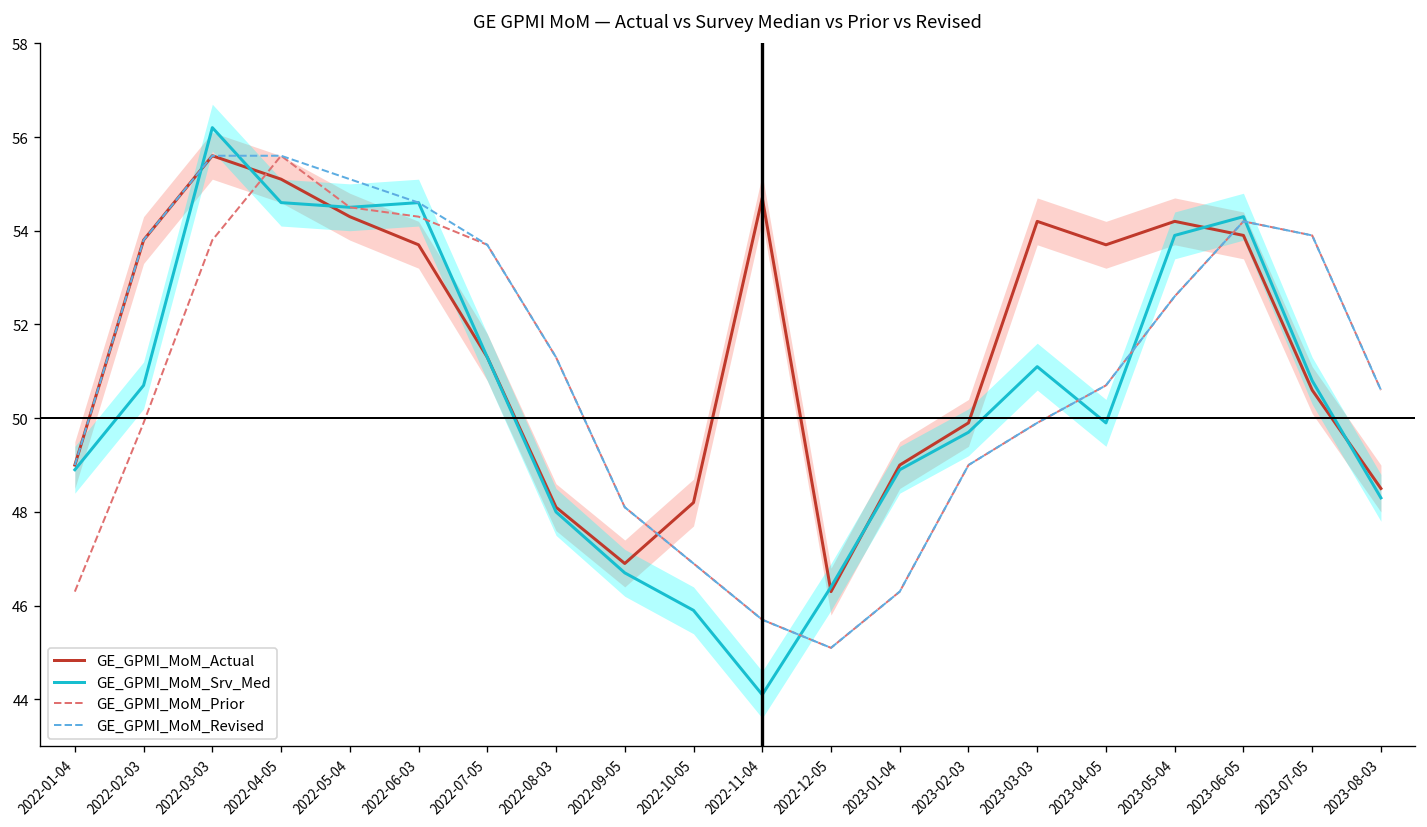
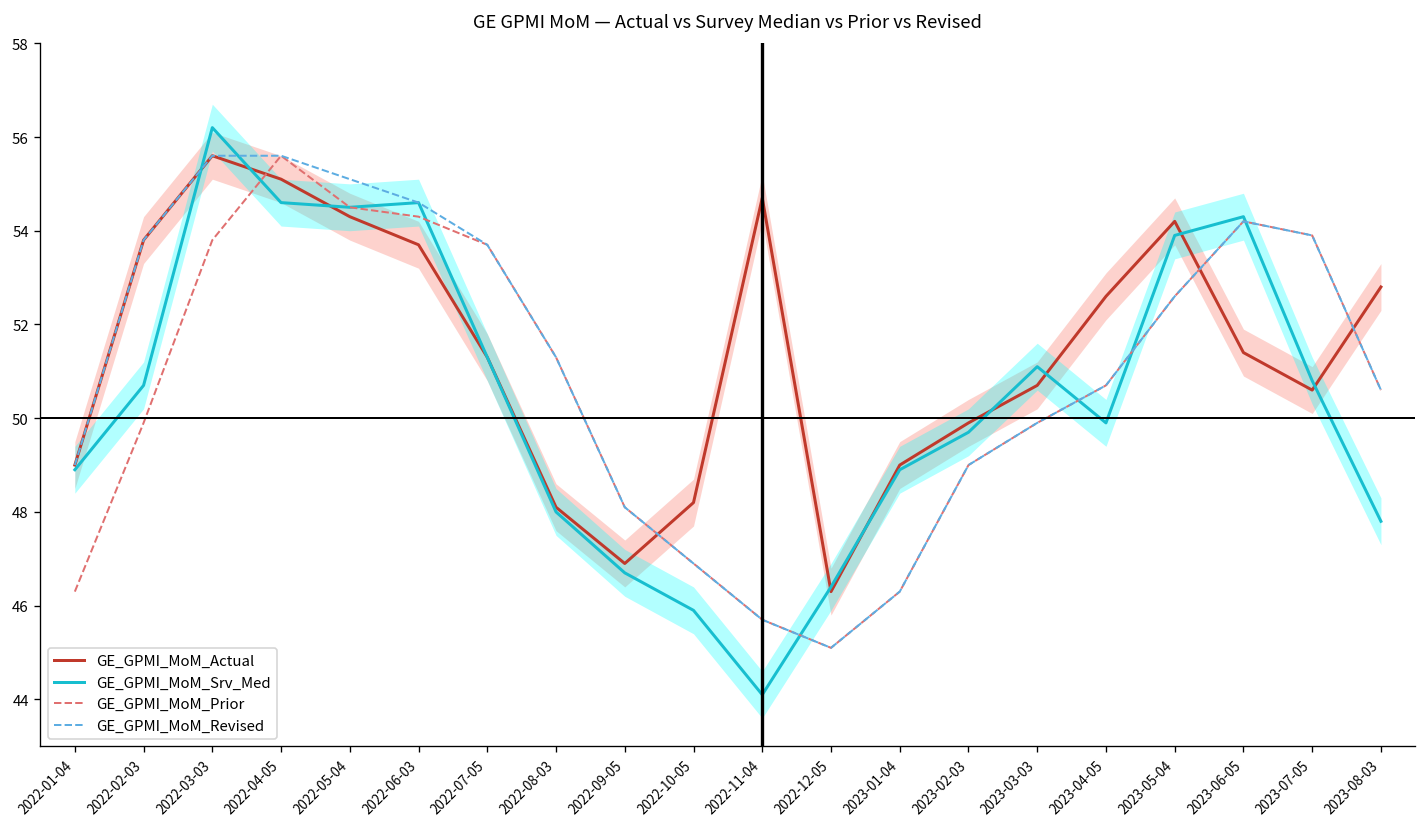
  {
    "GE_GPMI_MoM_Actual": {
      "2022-05-04": 54.3,
      "2022-06-03": 53.7,
      "2022-08-03": 48.1,
      "2022-09-05": 46.9,
      "2022-10-05": 48.2,
      "2022-11-04": 54.7,
      "2022-12-05": 46.3,
      "2023-01-04": 49.0,
      "2023-02-03": 49.9,
-     "2023-03-03": 54.2,
-     "2023-04-05": 53.7,
+     "2023-03-03": 50.7,
+     "2023-04-05": 52.6,
      "2023-05-04": 54.2,
-     "2023-06-05": 53.9,
+     "2023-06-05": 51.4,
      "2023-07-05": 50.6,
-     "2023-08-03": 48.5
+     "2023-08-03": 52.8
    },
    "GE_GPMI_MoM_Srv_Med": {
      "2022-01-04": 48.9,
      "2022-02-03": 50.7,
      "2022-03-03": 56.2,
      "2022-04-05": 54.6,
      "2022-08-03": 48.0,
      "2022-09-05": 46.7,
      "2022-10-05": 45.9,
      "2022-11-04": 44.1,
      "2022-12-05": 46.4,
      "2023-01-04": 48.9,
      "2023-02-03": 49.7,
      "2023-03-03": 51.1,
      "2023-04-05": 49.9,
      "2023-05-04": 53.9,
      "2023-06-05": 54.3,
      "2023-07-05": 50.8,
-     "2023-08-03": 48.3
+     "2023-08-03": 47.8
    },
    "GE_GPMI_MoM_Revised": {
      "2022-05-04": 55.1
    }
  }
